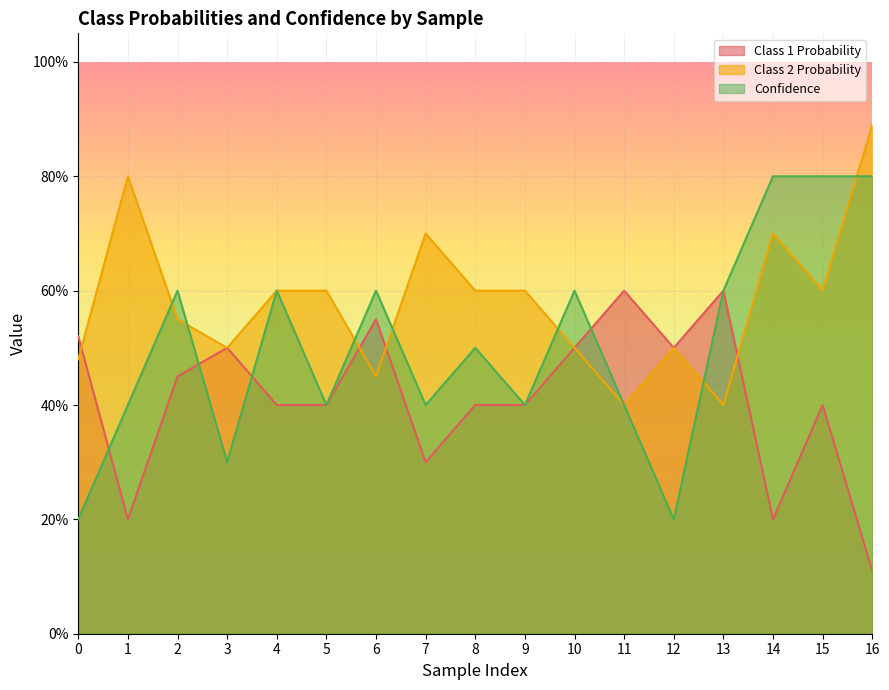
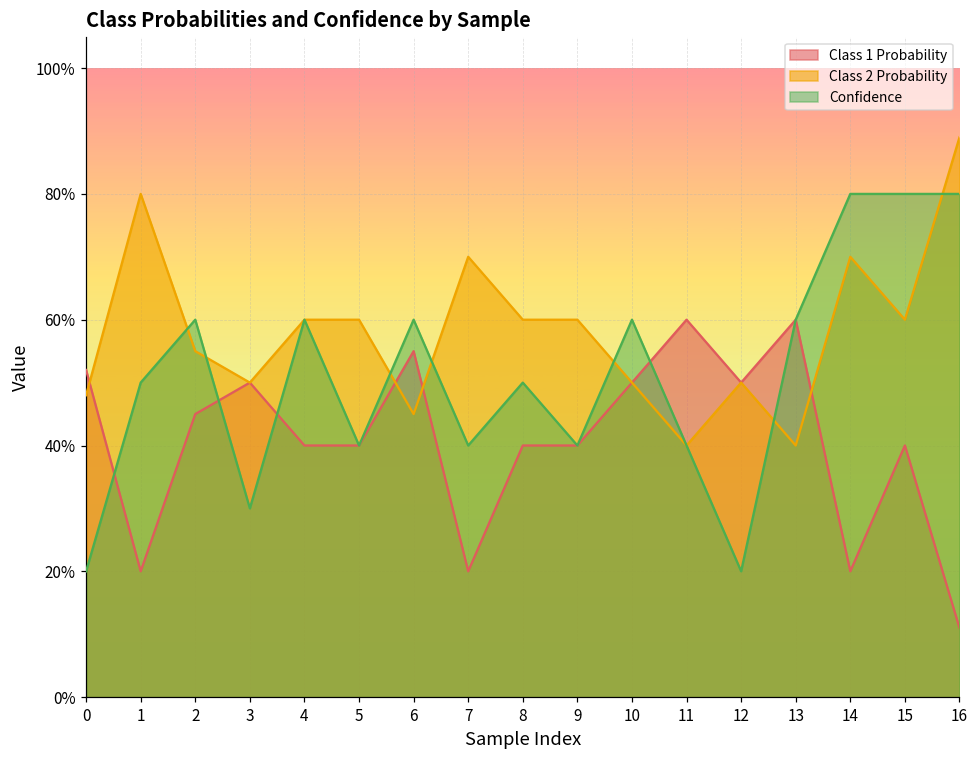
  {
    "Class 1 Probability": {
      "0": "52%",
      "1": "20%",
      "2": "45%",
      "4": "40%",
      "6": "55%",
-     "7": "30%",
+     "7": "20%",
      "8": "40%",
      "11": "60%",
      "14": "20%",
      "15": "40%",
      "16": "11%"
    },
    "Class 2 Probability": {
      "0": "48%",
      "1": "80%",
      "2": "55%",
      "5": "60%",
      "6": "45%",
      "7": "70%",
      "8": "60%",
      "9": "60%",
      "13": "40%",
      "14": "70%",
      "15": "60%",
      "16": "89%"
    },
    "Confidence": {
      "0": "20%",
-     "1": "40%",
+     "1": "50%",
      "2": "60%",
      "3": "30%",
      "6": "60%",
      "7": "40%",
      "8": "50%",
      "10": "60%",
      "12": "20%",
      "14": "80%",
      "15": "80%",
      "16": "80%"
    }
  }
